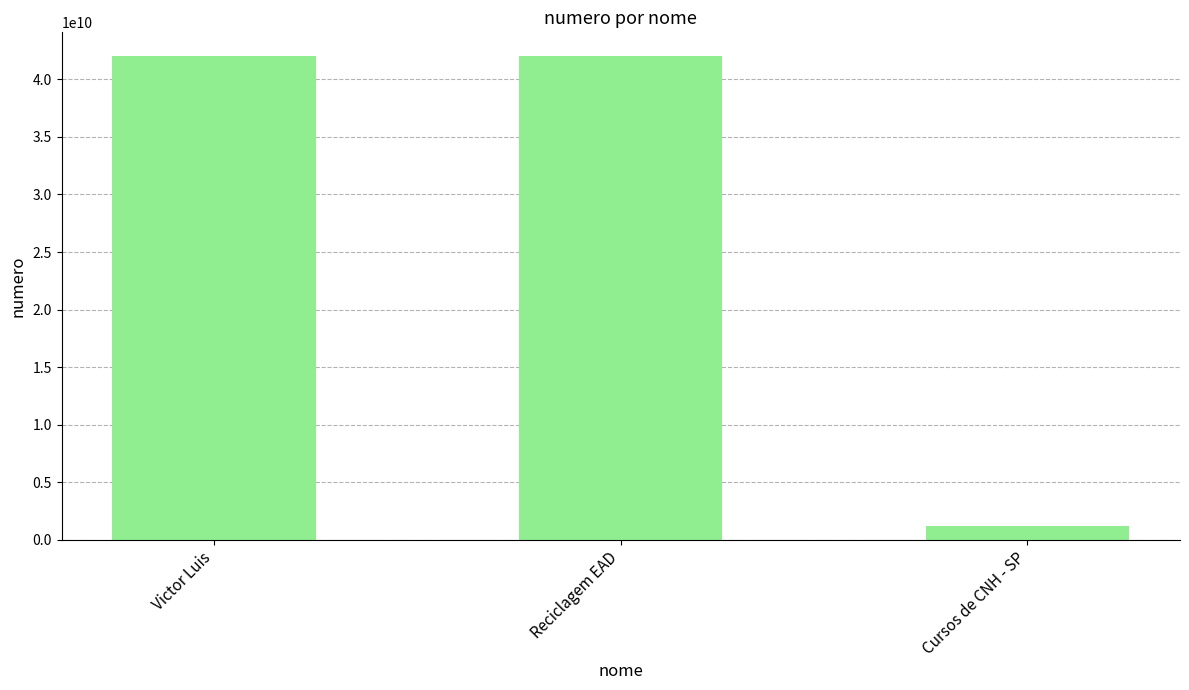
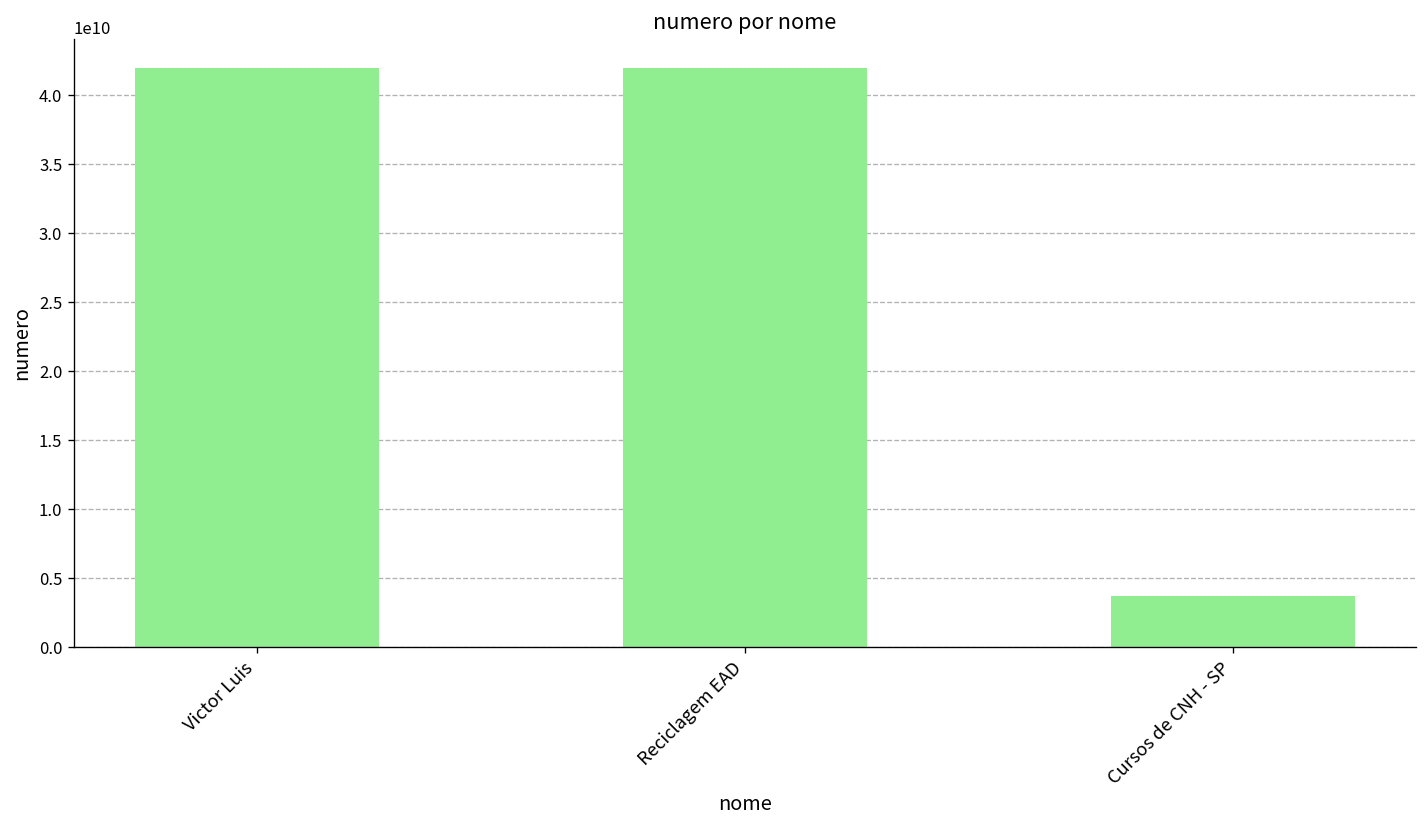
  {
    "Victor Luis": 42000000000,
    "Reciclagem EAD": 42000000000,
-   "Cursos de CNH - SP": 1200000000
+   "Cursos de CNH - SP": 3700000000
  }
